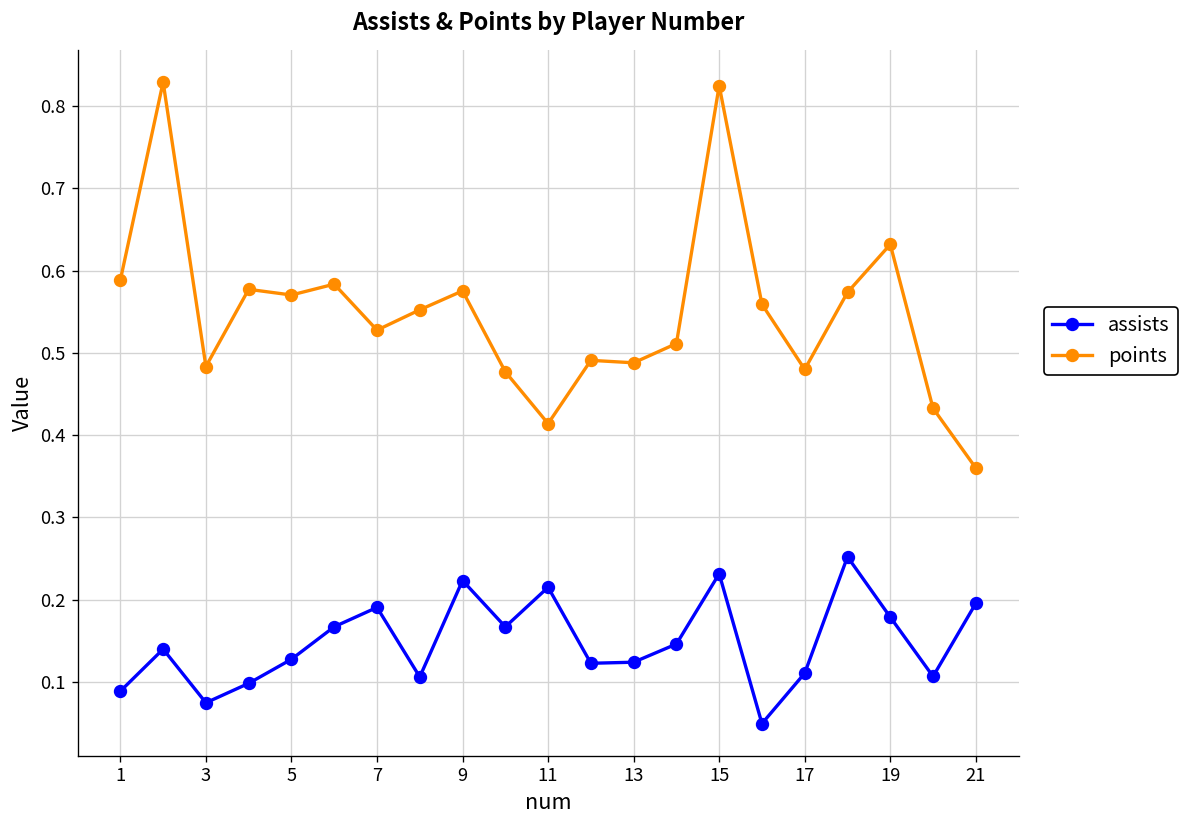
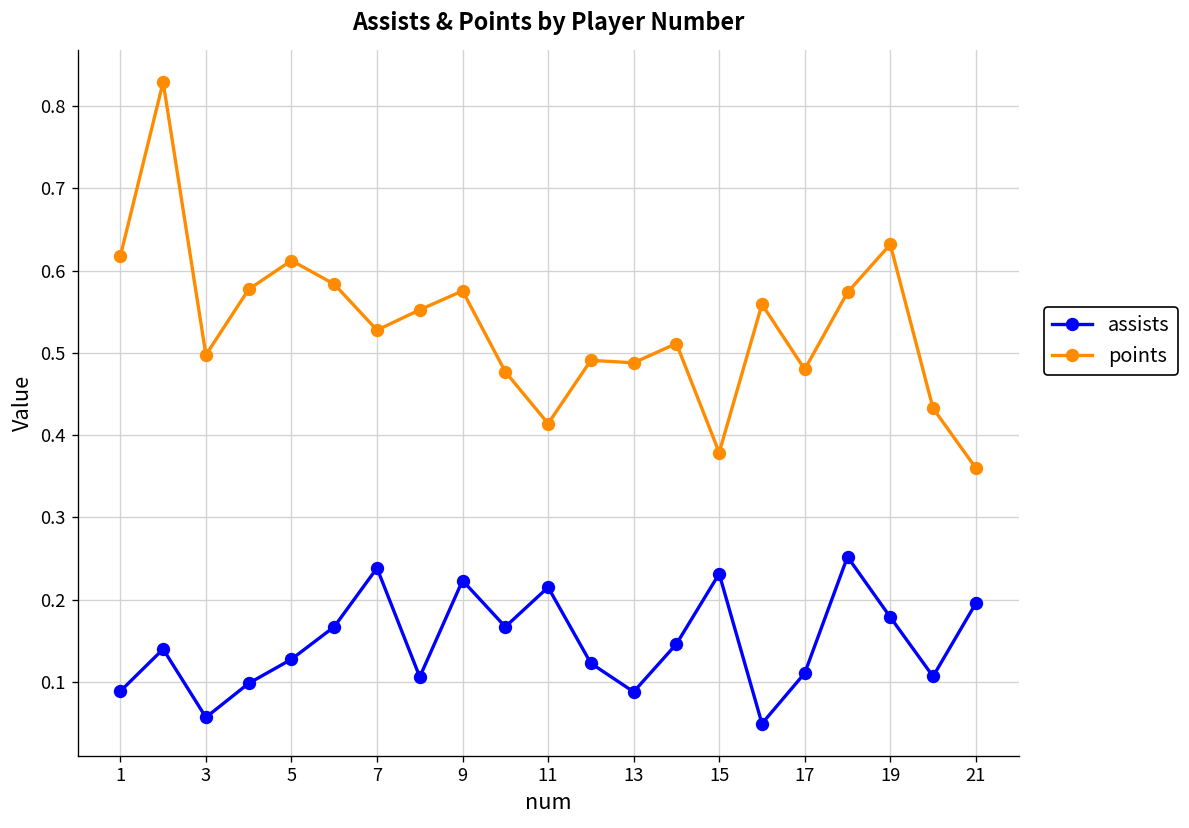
  {
    "assists": {
      "1": 0.09,
-     "3": 0.07,
+     "3": 0.06,
      "5": 0.13,
-     "7": 0.19,
+     "7": 0.24,
      "9": 0.22,
      "11": 0.22,
-     "13": 0.12,
+     "13": 0.09,
      "15": 0.23,
      "17": 0.11,
      "19": 0.18,
      "21": 0.20
    },
    "points": {
-     "1": 0.59,
-     "3": 0.48,
-     "5": 0.57,
+     "1": 0.62,
+     "3": 0.50,
+     "5": 0.61,
      "7": 0.53,
      "9": 0.58,
      "11": 0.41,
      "13": 0.49,
-     "15": 0.82,
+     "15": 0.38,
      "17": 0.48,
      "19": 0.63,
      "21": 0.36
    }
  }
